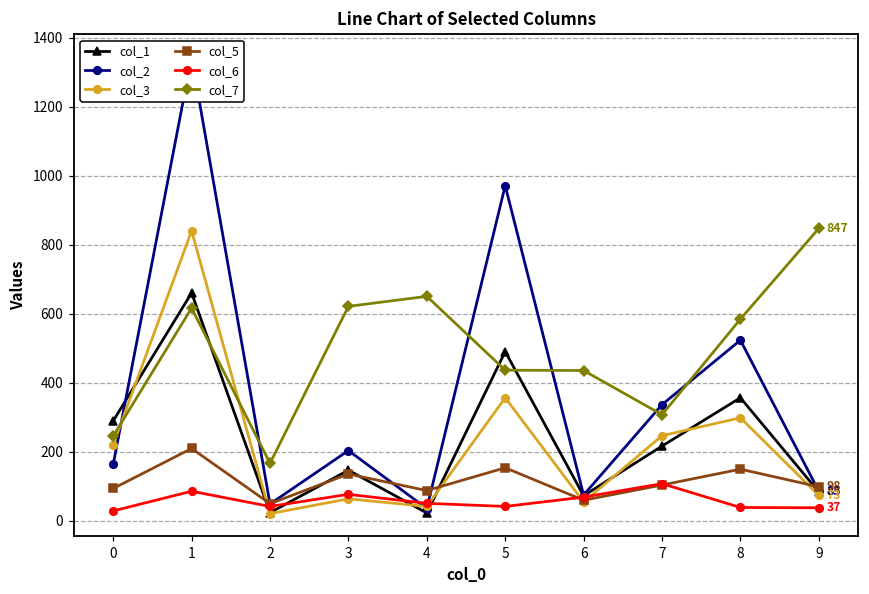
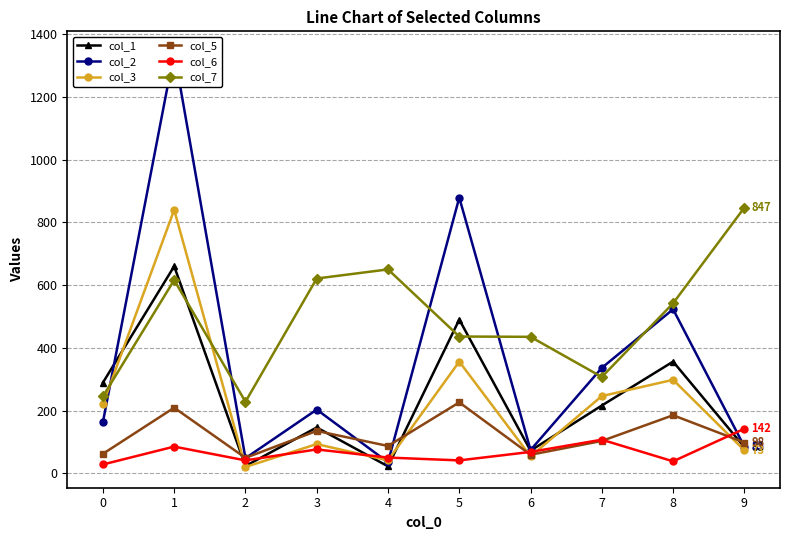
  {
    "col_1": {
      "0": 290,
      "1": 660,
      "3": 150,
      "4": 20,
      "5": 490,
      "7": 220,
      "8": 360
    },
    "col_2": {
      "0": 160,
      "3": 200,
-     "5": 970,
+     "5": 880,
      "7": 340,
      "8": 520
    },
    "col_3": {
      "0": 220,
      "1": 840,
-     "3": 60,
+     "3": 90,
      "5": 360,
      "7": 250,
      "8": 300
    },
    "col_5": {
-     "0": 90,
+     "0": 60,
      "1": 210,
      "3": 140,
      "4": 90,
-     "5": 150,
-     "8": 150
+     "5": 230,
+     "8": 190
    },
    "col_6": {
-     "9": 37
+     "9": 142
    },
    "col_7": {
      "0": 250,
      "1": 620,
-     "2": 170,
+     "2": 230,
      "3": 620,
      "4": 650,
      "5": 440,
      "6": 440,
      "7": 310,
-     "8": 580
+     "8": 540
    }
  }
